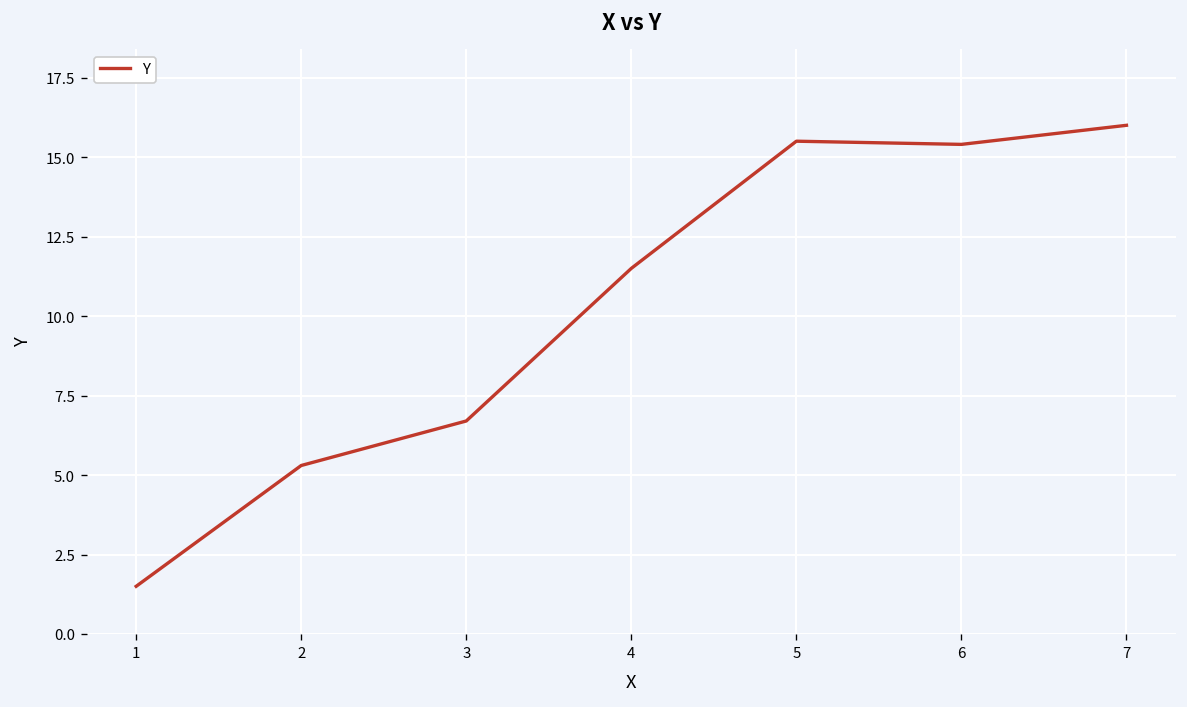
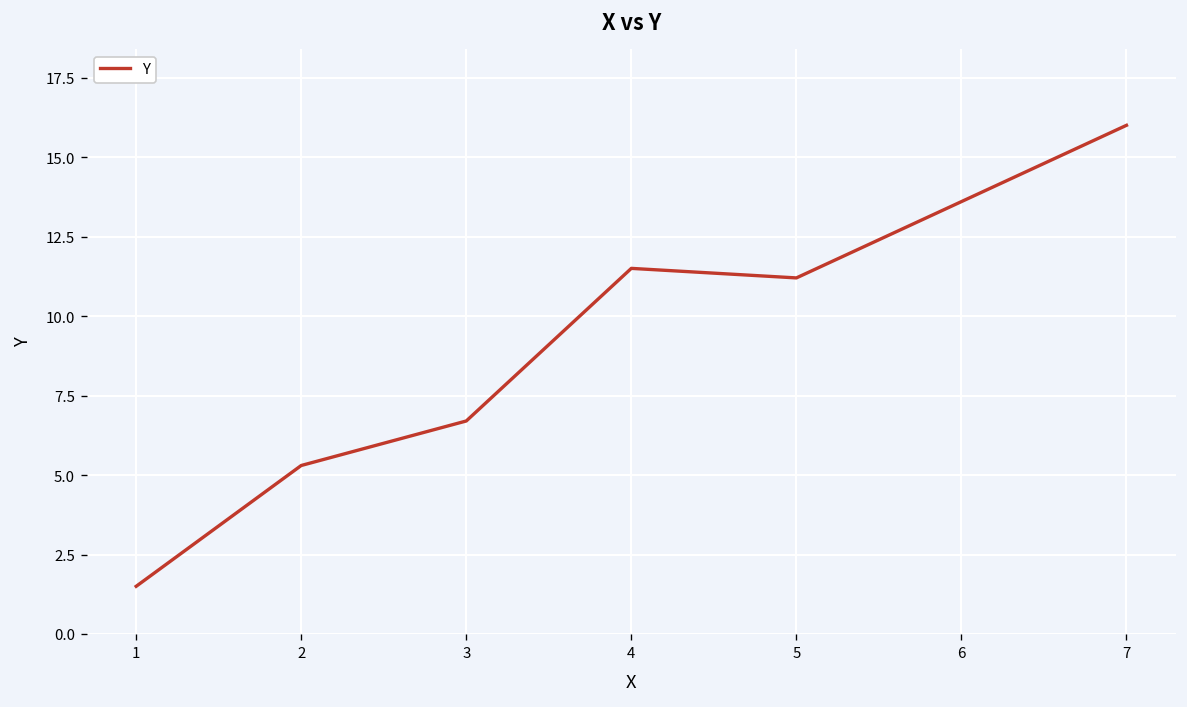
  {
    "1": 1.5,
    "2": 5.3,
    "3": 6.7,
    "4": 11.5,
-   "5": 15.5,
-   "6": 15.4,
+   "5": 11.2,
+   "6": 13.6,
    "7": 16.0
  }
